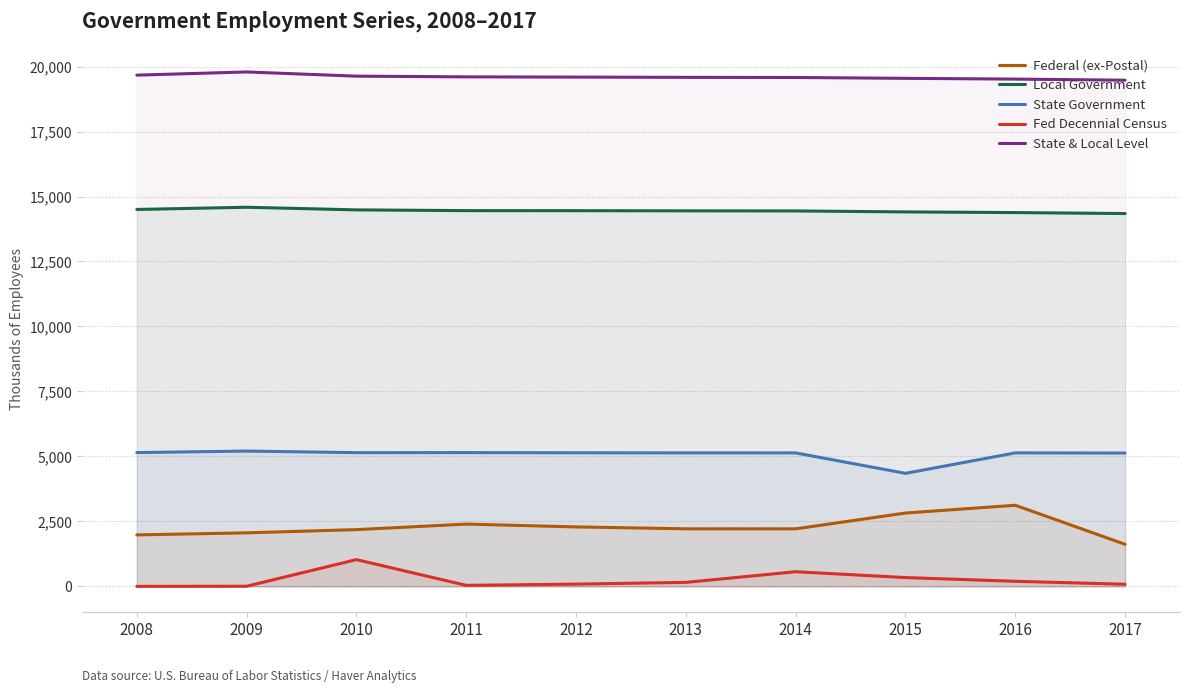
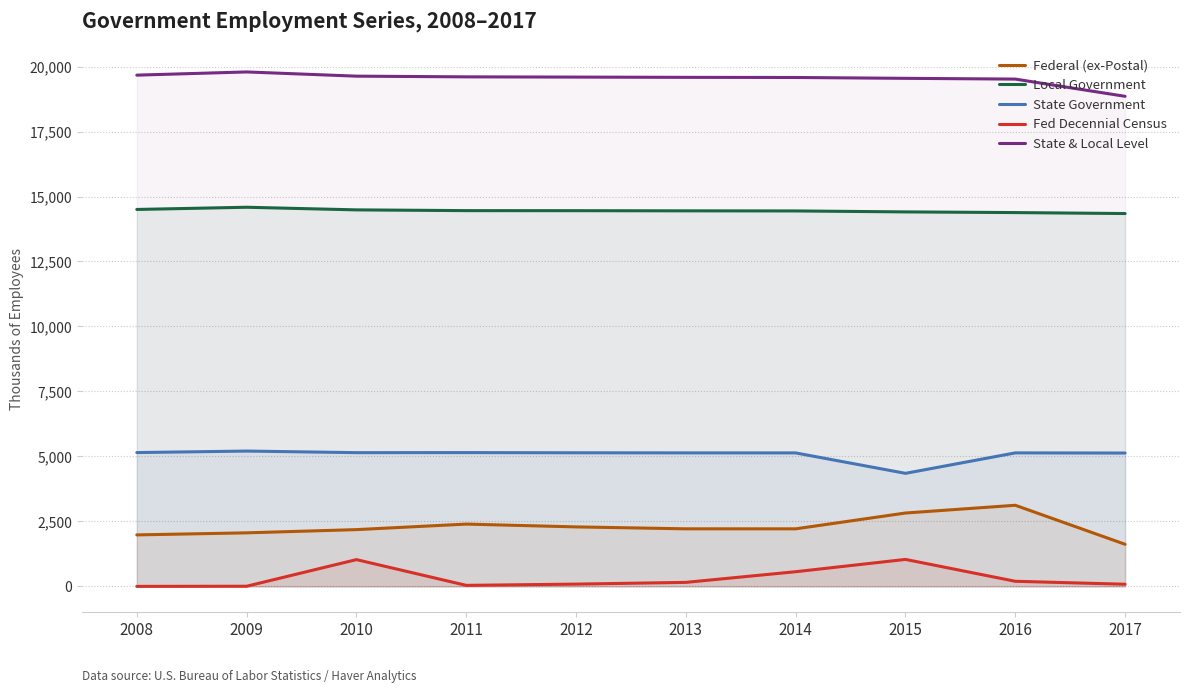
  {
    "Federal (ex-Postal)": {
      "2008": "2,000",
      "2009": "2,100",
      "2010": "2,200",
      "2011": "2,400",
      "2012": "2,300",
      "2013": "2,200",
      "2014": "2,200",
      "2015": "2,800",
      "2016": "3,100",
      "2017": "1,600"
    },
    "Local Government": {
      "2008": "14,500",
      "2009": "14,600",
      "2010": "14,500",
      "2011": "14,500",
      "2012": "14,500",
      "2013": "14,400",
      "2014": "14,400",
      "2015": "14,400",
      "2016": "14,400",
      "2017": "14,300"
    },
    "State Government": {
      "2008": "5,100",
      "2009": "5,200",
      "2010": "5,100",
      "2011": "5,100",
      "2012": "5,100",
      "2013": "5,100",
      "2014": "5,100",
      "2015": "4,300",
      "2016": "5,100",
      "2017": "5,100"
    },
    "Fed Decennial Census": {
      "2008": "0",
      "2009": "0",
      "2010": "1,000",
      "2011": "0",
      "2012": "100",
      "2013": "200",
      "2014": "600",
-     "2015": "300",
+     "2015": "1,000",
      "2016": "200",
      "2017": "100"
    },
    "State & Local Level": {
      "2008": "19,700",
      "2009": "19,800",
      "2010": "19,600",
      "2011": "19,600",
      "2012": "19,600",
      "2013": "19,600",
      "2014": "19,600",
      "2015": "19,500",
      "2016": "19,500",
-     "2017": "19,500"
+     "2017": "18,900"
    }
  }
